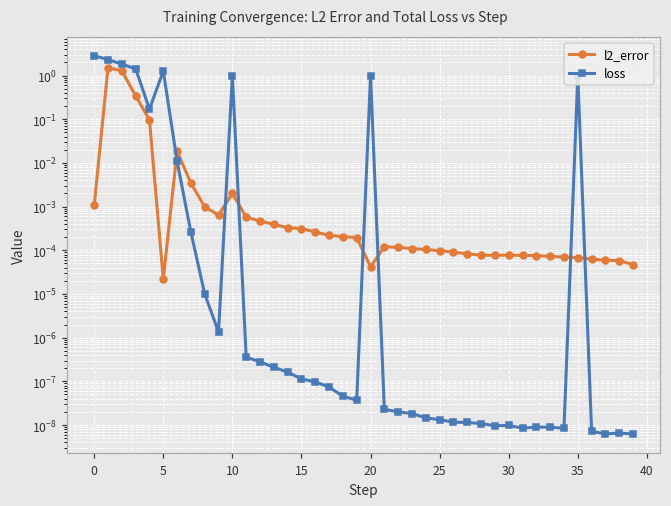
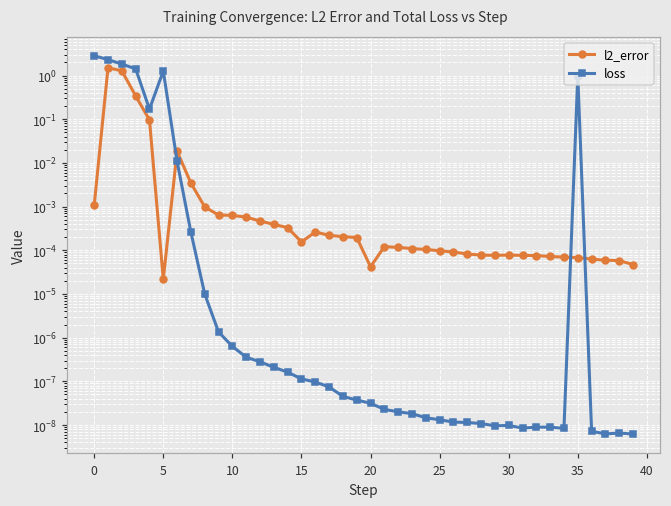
  {
    "l2_error": {
      "0": 0.0011,
      "5": 0.00002,
-     "10": 0.002,
-     "15": 0.0003,
+     "10": 0.0006,
+     "15": 0.00016,
      "20": 0.00004,
      "25": 0.00010,
      "30": 0.00008,
      "35": 0.00007
    },
    "loss": {
      "0": 3,
      "5": 1.3,
-     "10": 1,
+     "10": 0,
      "15": 0.00000011,
-     "20": 1,
+     "20": 0,
      "25": 0.000000013,
      "30": 0.000000010
    }
  }
